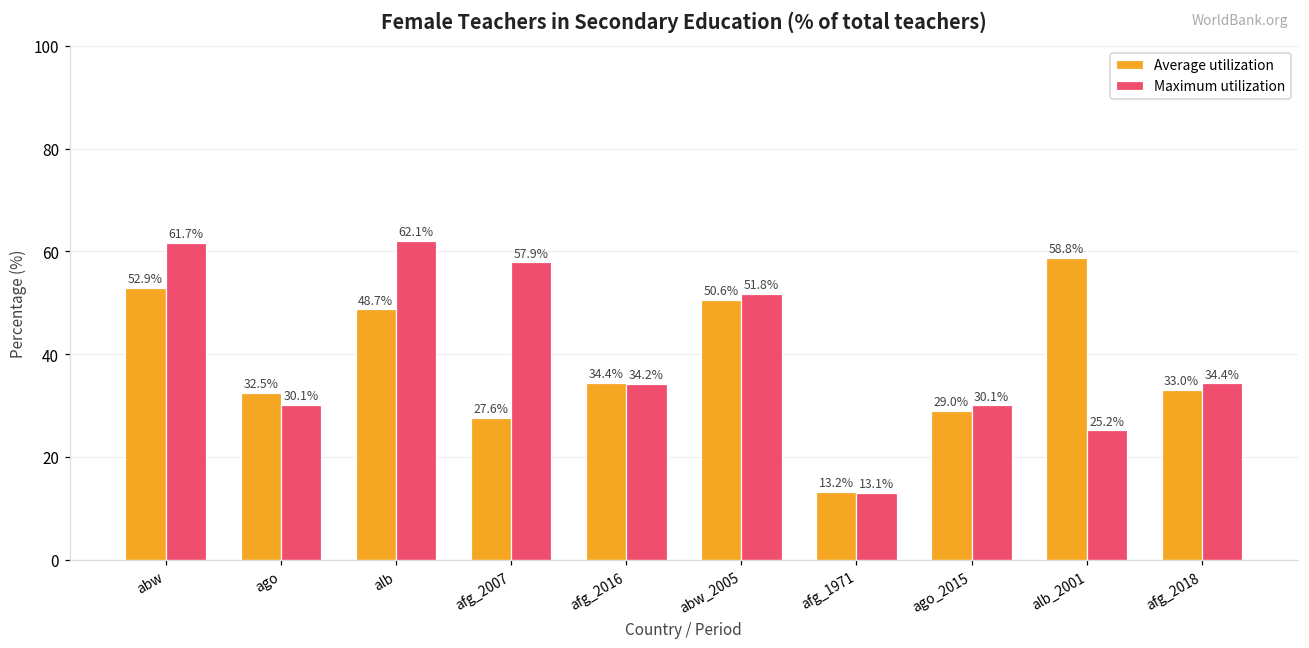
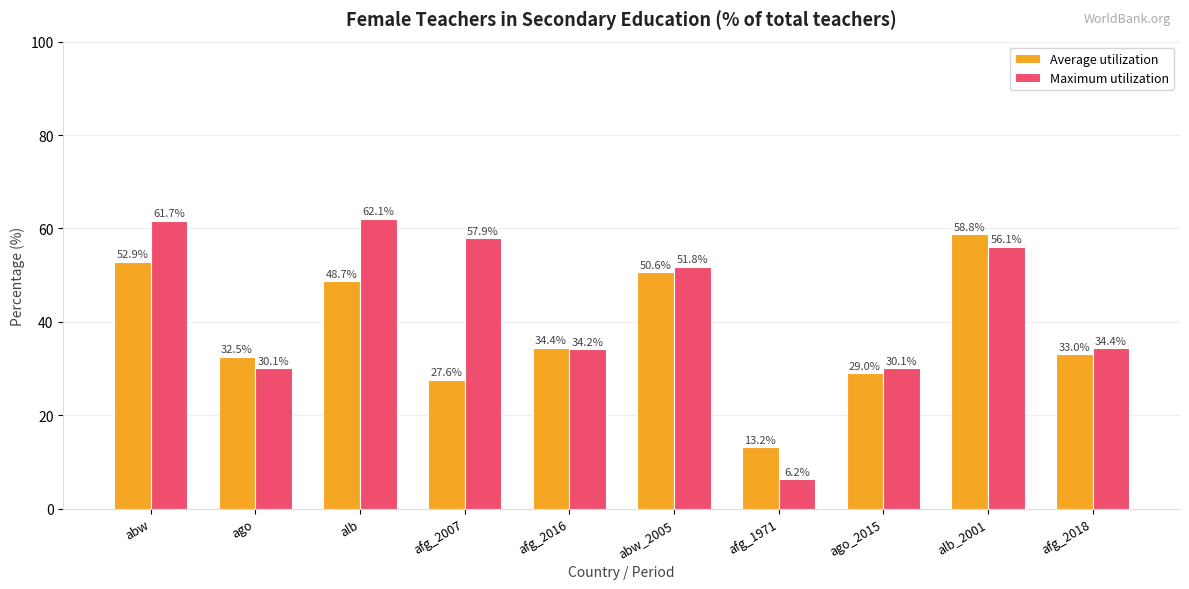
  {
    "Average utilization": {
      "abw": "52.9%",
      "ago": "32.5%",
      "alb": "48.7%",
      "afg_2007": "27.6%",
      "afg_2016": "34.4%",
      "abw_2005": "50.6%",
      "afg_1971": "13.2%",
      "ago_2015": "29.0%",
      "alb_2001": "58.8%",
      "afg_2018": "33.0%"
    },
    "Maximum utilization": {
      "abw": "61.7%",
      "ago": "30.1%",
      "alb": "62.1%",
      "afg_2007": "57.9%",
      "afg_2016": "34.2%",
      "abw_2005": "51.8%",
-     "afg_1971": "13.1%",
+     "afg_1971": "6.2%",
      "ago_2015": "30.1%",
-     "alb_2001": "25.2%",
+     "alb_2001": "56.1%",
      "afg_2018": "34.4%"
    }
  }
